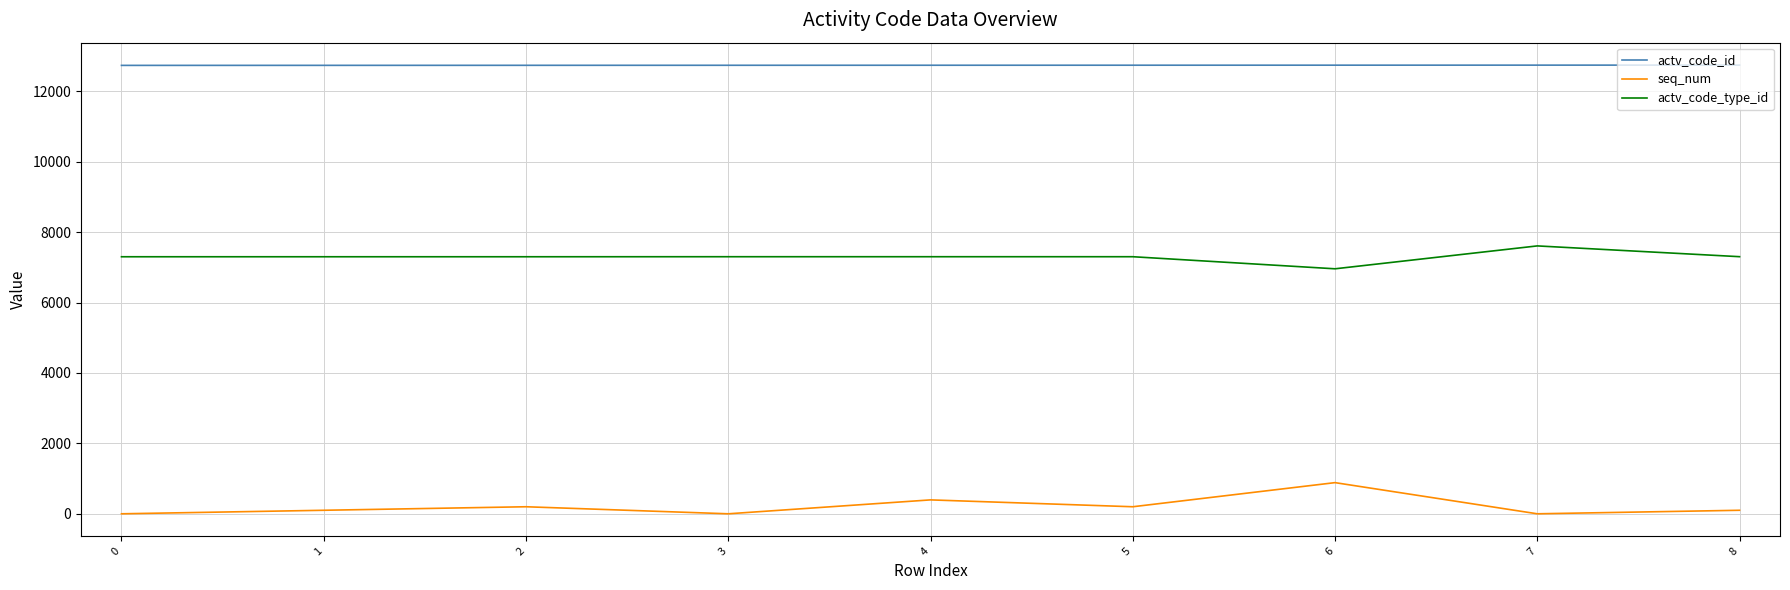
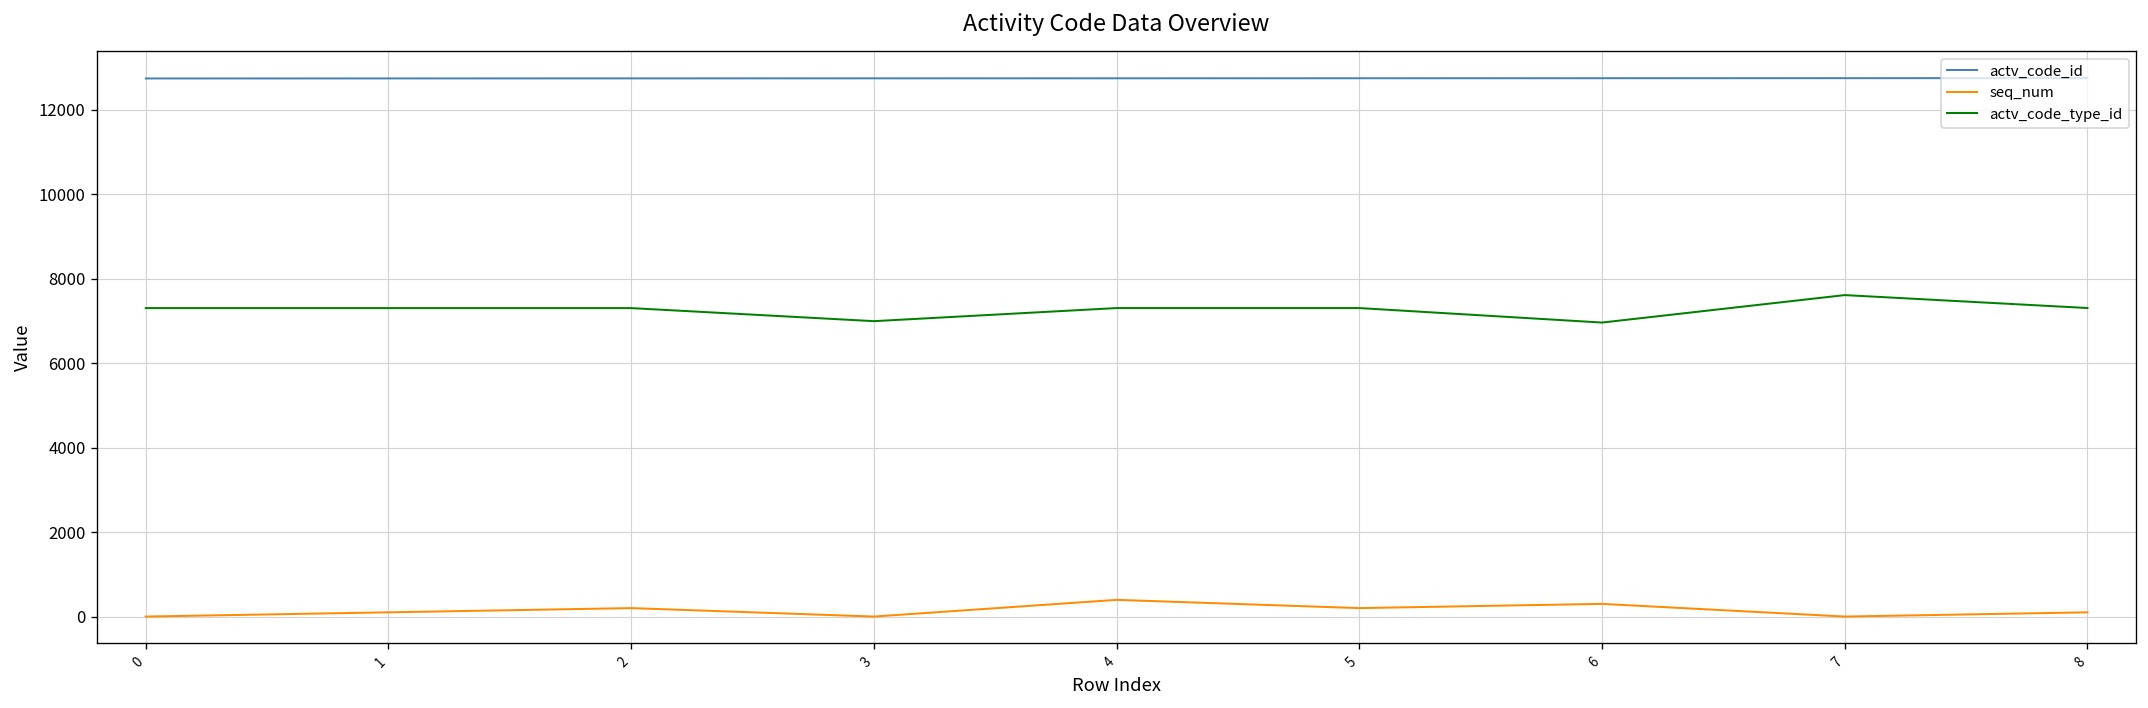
  {
    "actv_code_id": {
      "0": 12700,
      "1": 12700,
      "2": 12700,
      "3": 12700,
      "4": 12700,
      "5": 12700,
      "6": 12700,
      "7": 12700
    },
    "seq_num": {
      "0": 0,
      "1": 100,
      "2": 200,
      "3": 0,
      "4": 400,
      "5": 200,
-     "6": 900,
+     "6": 300,
      "7": 0,
      "8": 100
    },
    "actv_code_type_id": {
      "0": 7300,
      "1": 7300,
      "2": 7300,
-     "3": 7300,
+     "3": 7000,
      "4": 7300,
      "5": 7300,
      "6": 7000,
      "7": 7600,
      "8": 7300
    }
  }
